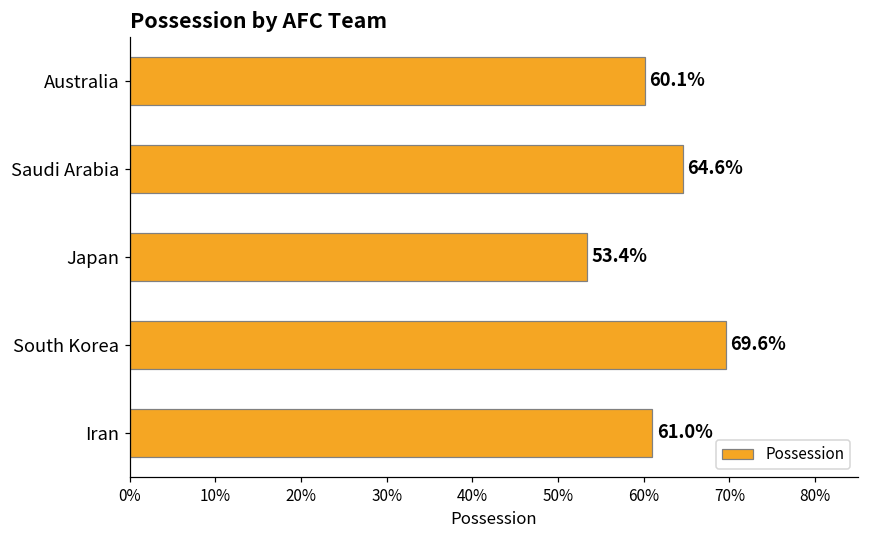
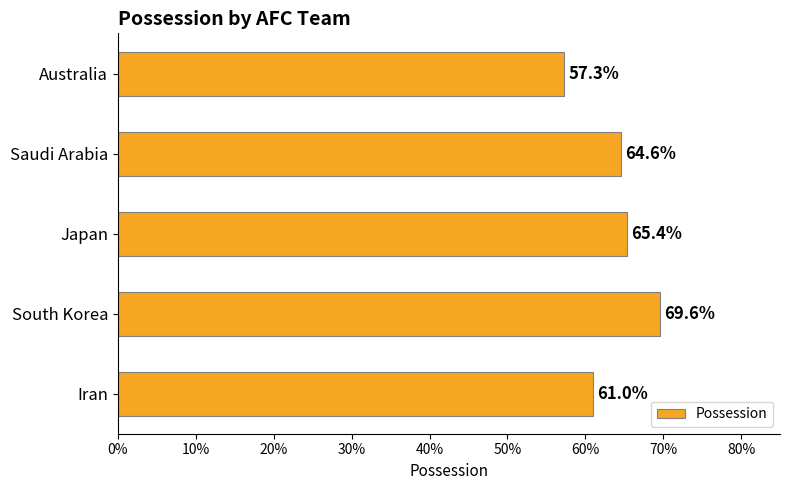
  {
-   "Australia": "60.1%",
+   "Australia": "57.3%",
    "Saudi Arabia": "64.6%",
-   "Japan": "53.4%",
+   "Japan": "65.4%",
    "South Korea": "69.6%",
    "Iran": "61.0%"
  }
